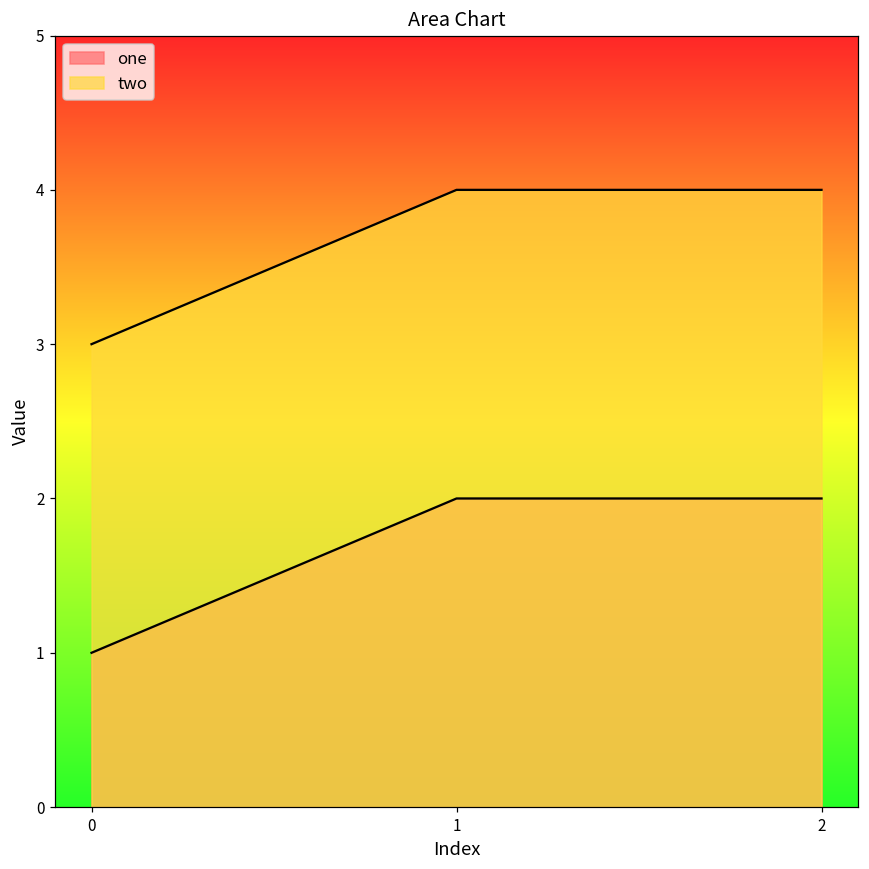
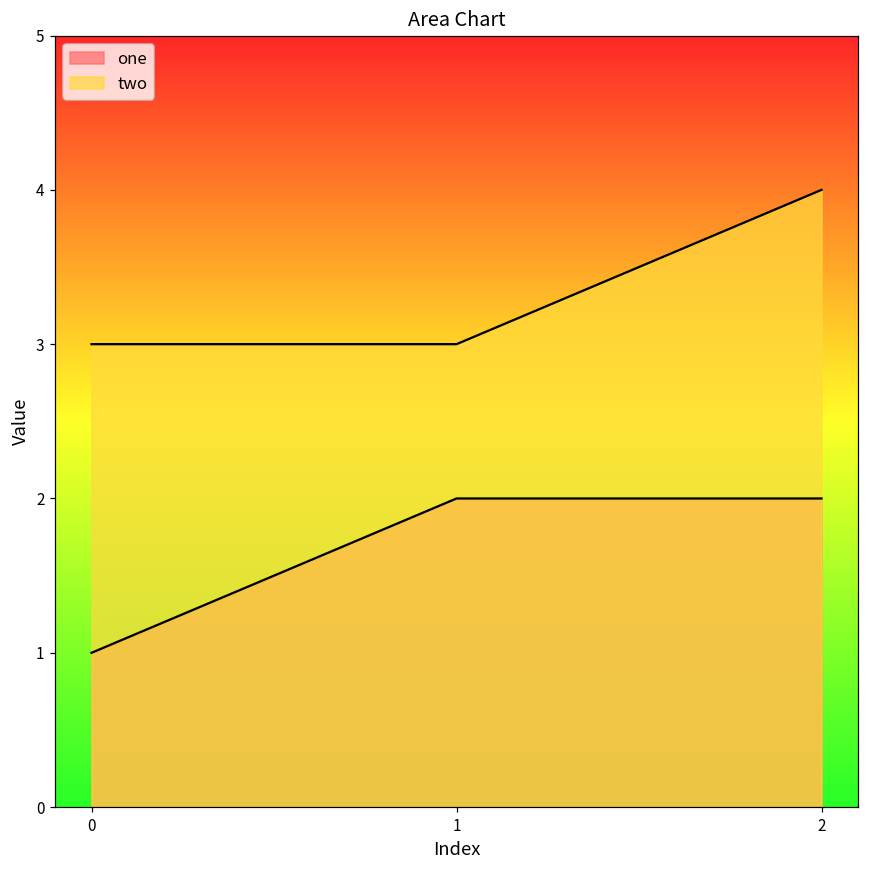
  {
    "one": {
      "0": 1,
      "1": 2,
      "2": 2
    },
    "two": {
      "0": 3,
-     "1": 4,
+     "1": 3,
      "2": 4
    }
  }
